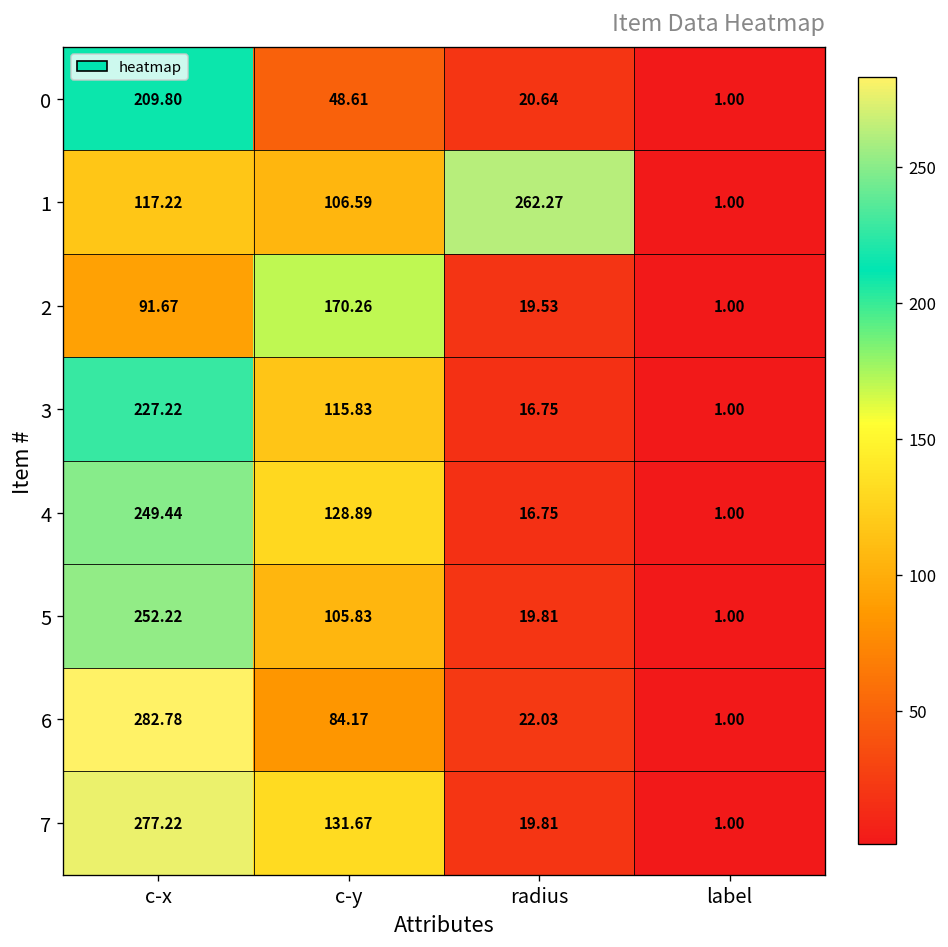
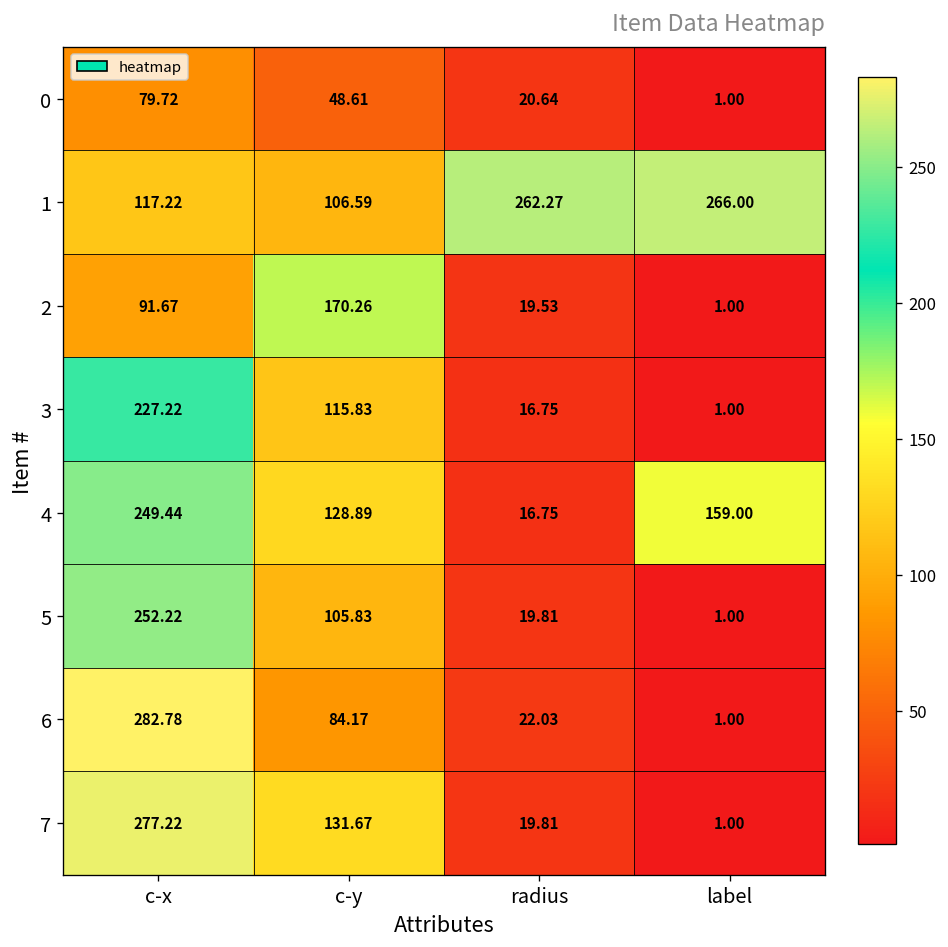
  {
    "0": {
-     "c-x": 209.80,
+     "c-x": 79.72,
      "c-y": 48.61,
      "radius": 20.64,
      "label": 1.00
    },
    "1": {
      "c-x": 117.22,
      "c-y": 106.59,
      "radius": 262.27,
-     "label": 1.00
+     "label": 266.00
    },
    "2": {
      "c-x": 91.67,
      "c-y": 170.26,
      "radius": 19.53,
      "label": 1.00
    },
    "3": {
      "c-x": 227.22,
      "c-y": 115.83,
      "radius": 16.75,
      "label": 1.00
    },
    "4": {
      "c-x": 249.44,
      "c-y": 128.89,
      "radius": 16.75,
-     "label": 1.00
+     "label": 159.00
    },
    "5": {
      "c-x": 252.22,
      "c-y": 105.83,
      "radius": 19.81,
      "label": 1.00
    },
    "6": {
      "c-x": 282.78,
      "c-y": 84.17,
      "radius": 22.03,
      "label": 1.00
    },
    "7": {
      "c-x": 277.22,
      "c-y": 131.67,
      "radius": 19.81,
      "label": 1.00
    }
  }
